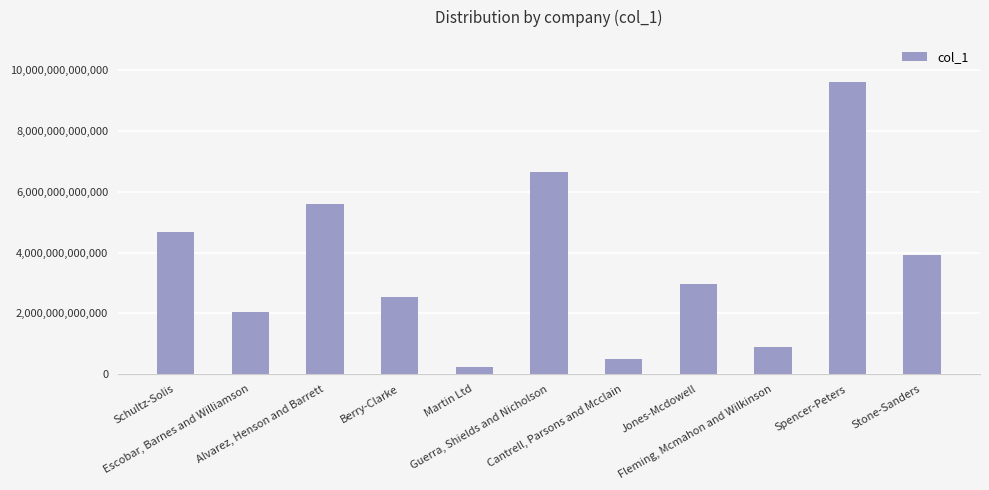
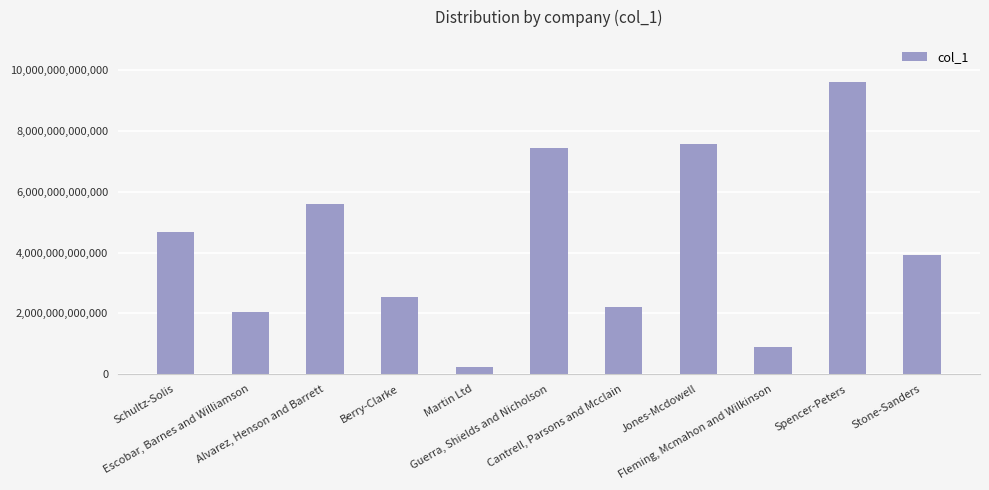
  {
    "Schultz-Solis": "4,700,000,000,000",
    "Escobar, Barnes and Williamson": "2,100,000,000,000",
    "Alvarez, Henson and Barrett": "5,600,000,000,000",
    "Berry-Clarke": "2,500,000,000,000",
    "Martin Ltd": "200,000,000,000",
-   "Guerra, Shields and Nicholson": "6,700,000,000,000",
-   "Cantrell, Parsons and Mcclain": "500,000,000,000",
-   "Jones-Mcdowell": "3,000,000,000,000",
+   "Guerra, Shields and Nicholson": "7,500,000,000,000",
+   "Cantrell, Parsons and Mcclain": "2,200,000,000,000",
+   "Jones-Mcdowell": "7,600,000,000,000",
    "Fleming, Mcmahon and Wilkinson": "900,000,000,000",
    "Spencer-Peters": "9,600,000,000,000",
    "Stone-Sanders": "3,900,000,000,000"
  }
